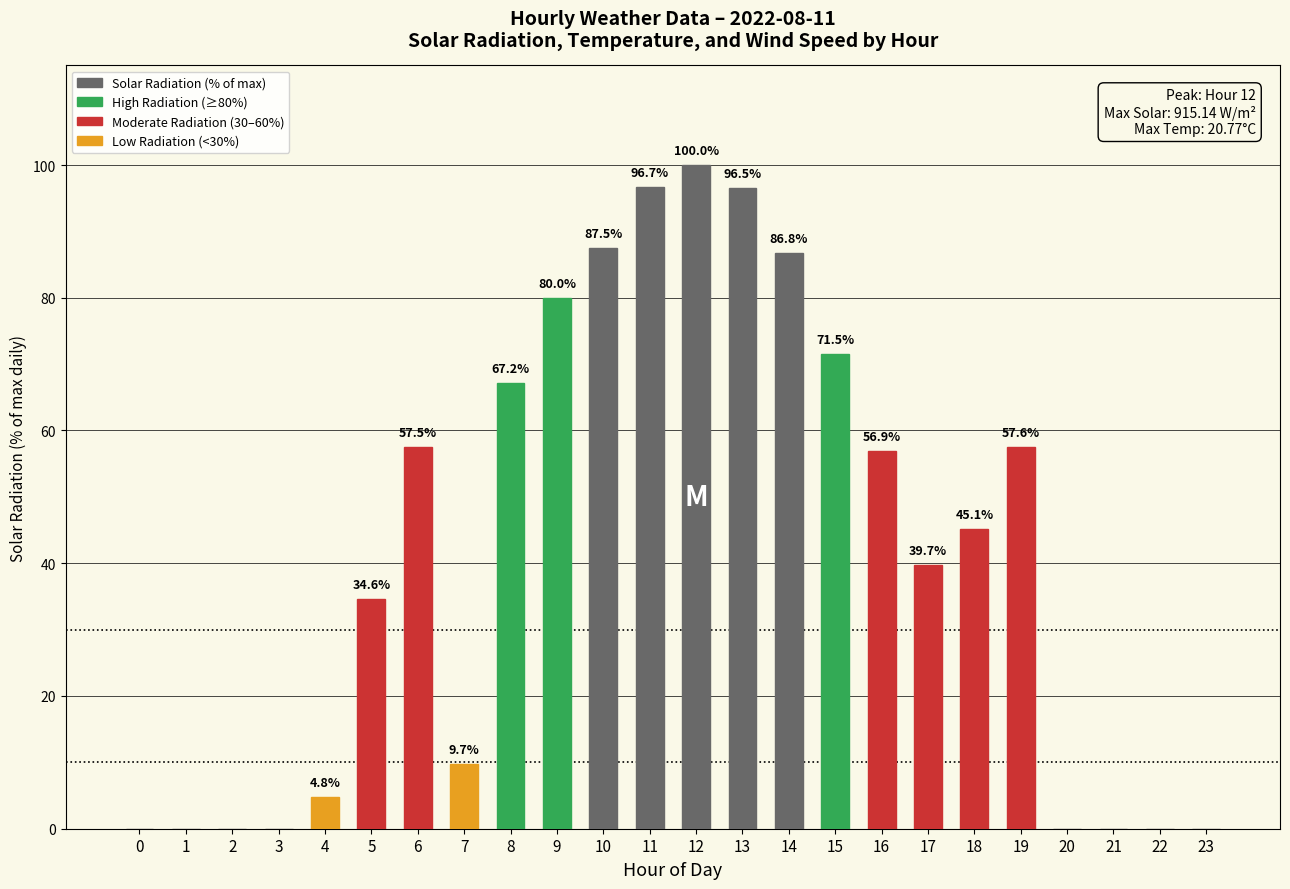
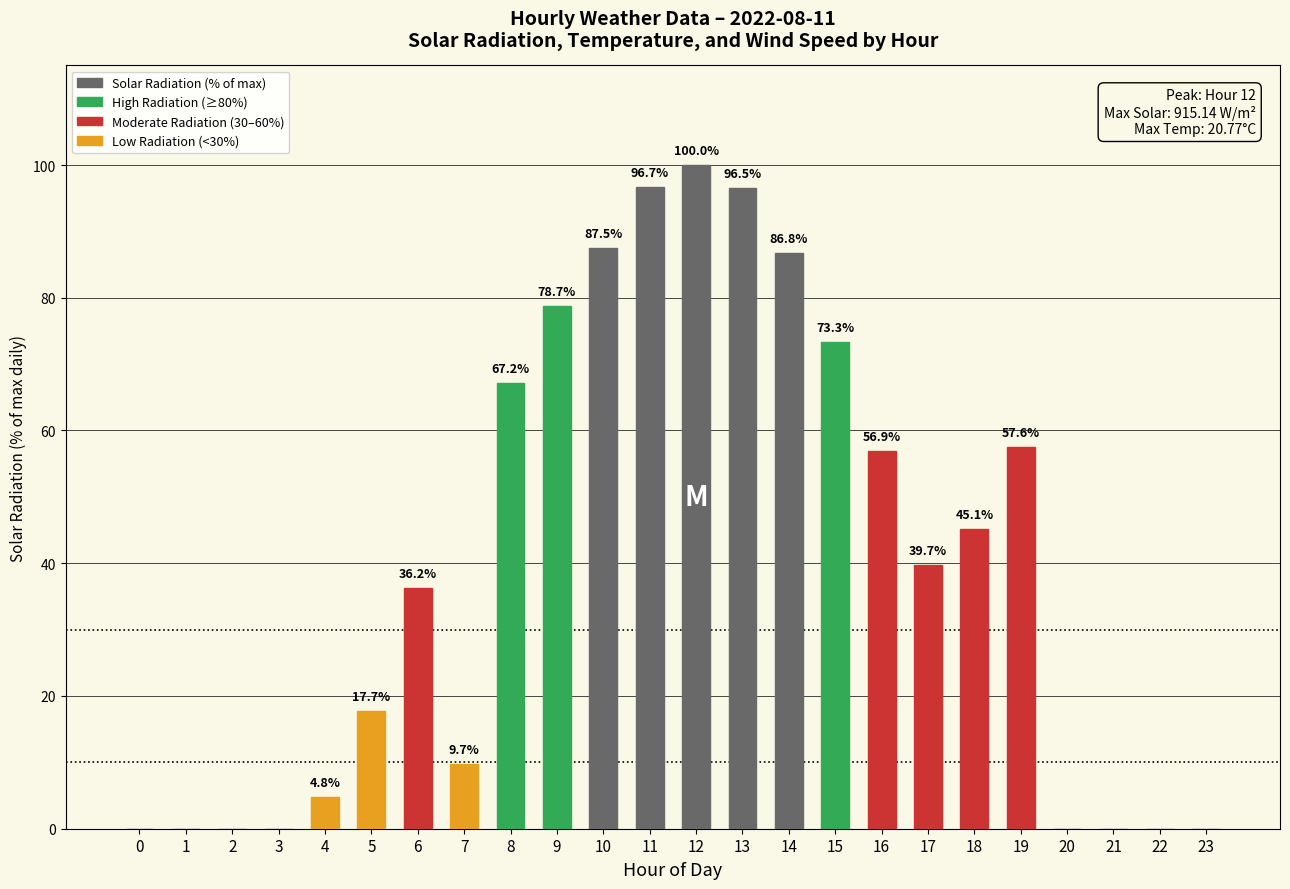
  {
    "Solar Radiation (% of max)": {
      "4": "4.8%",
-     "5": "34.6%",
-     "6": "57.5%",
+     "5": "17.7%",
+     "6": "36.2%",
      "7": "9.7%",
      "8": "67.2%",
-     "9": "80.0%",
+     "9": "78.7%",
      "10": "87.5%",
      "11": "96.7%",
      "12": "100.0%",
      "13": "96.5%",
      "14": "86.8%",
-     "15": "71.5%",
+     "15": "73.3%",
      "16": "56.9%",
      "17": "39.7%",
      "18": "45.1%",
      "19": "57.6%"
    }
  }
